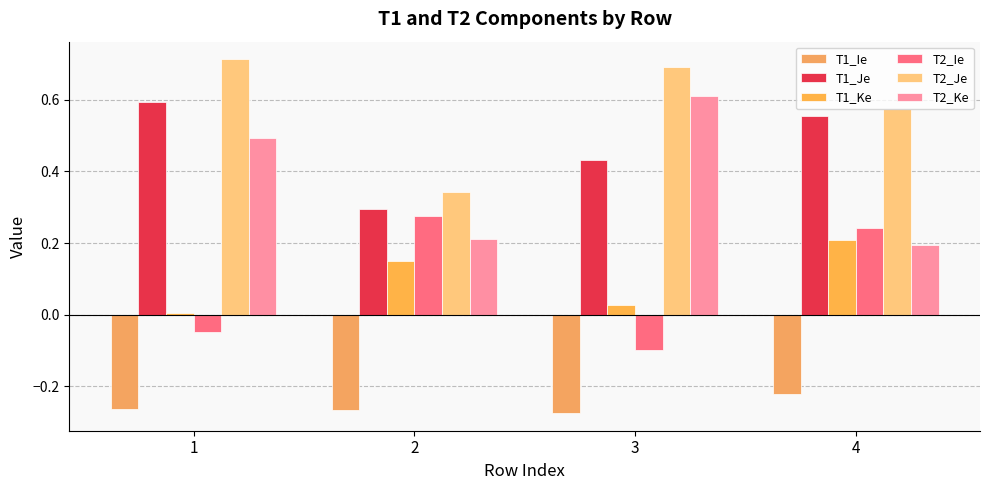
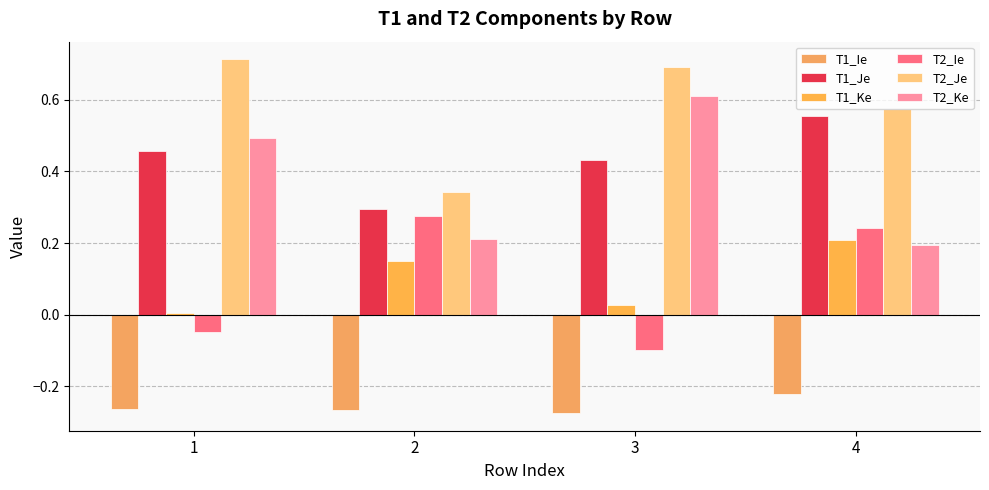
  {
    "T1_Je": {
-     "1": 0.59,
+     "1": 0.46,
      "2": 0.29,
      "3": 0.43,
      "4": 0.56
    }
  }
